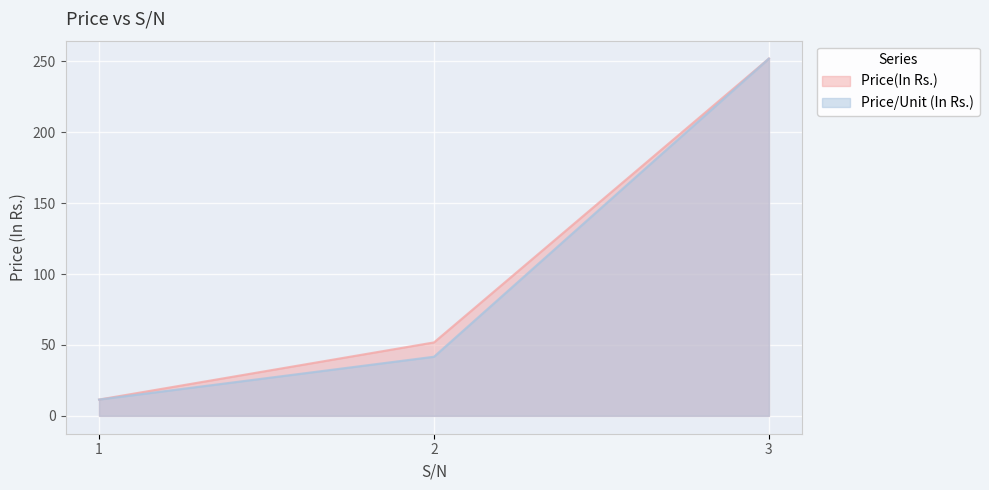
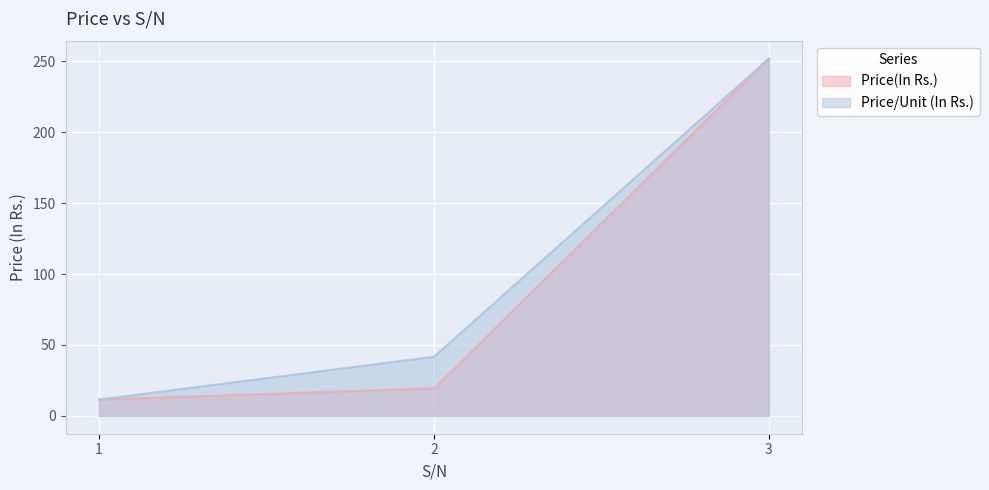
  {
    "Price(In Rs.)": {
-     "2": 52
+     "2": 19
    },
    "Price/Unit (In Rs.)": {
      "2": 42
    }
  }
